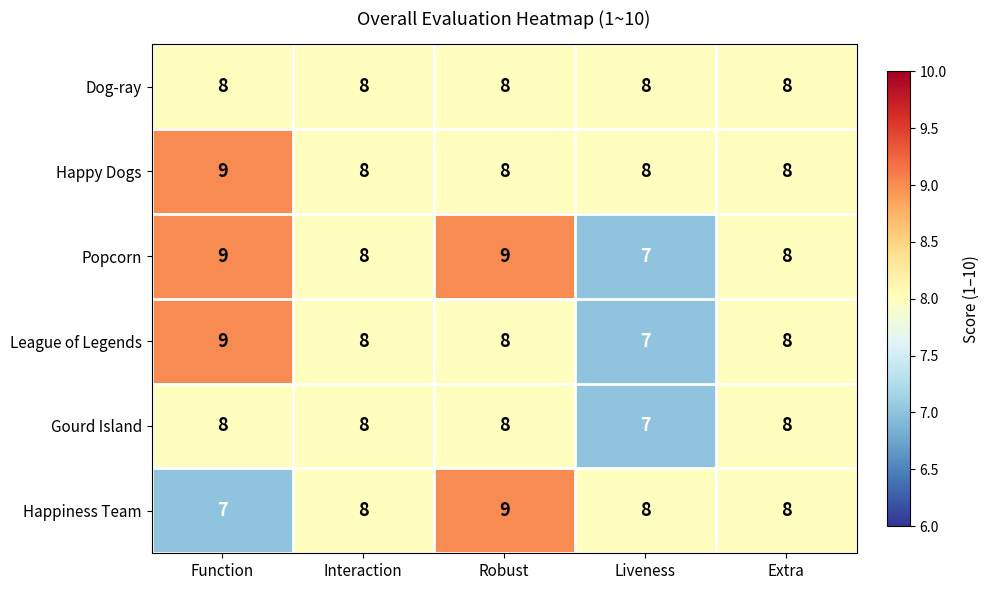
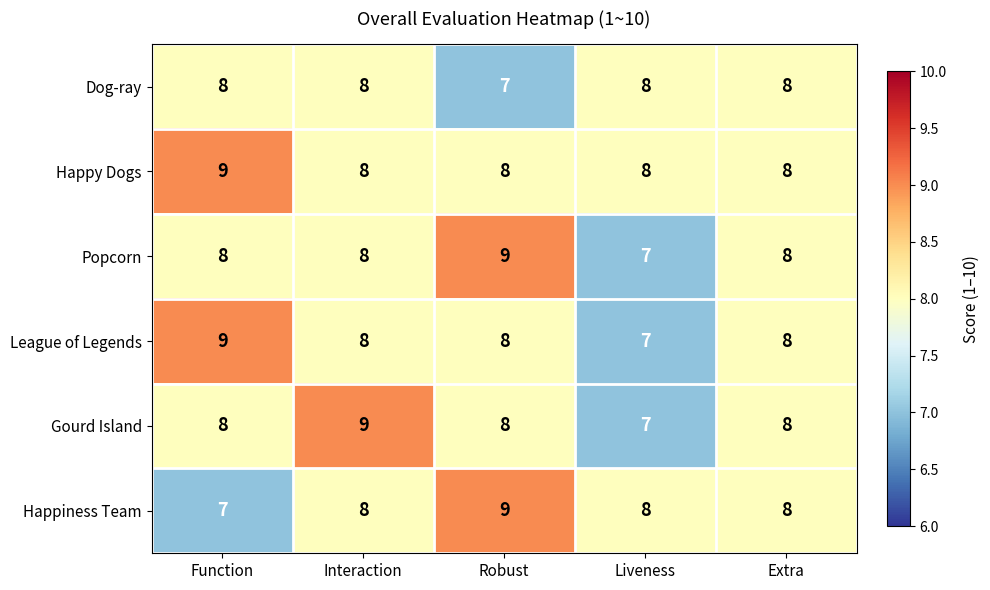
  {
    "Dog-ray": {
      "Function": 8,
      "Interaction": 8,
-     "Robust": 8,
+     "Robust": 7,
      "Liveness": 8,
      "Extra": 8
    },
    "Happy Dogs": {
      "Function": 9,
      "Interaction": 8,
      "Robust": 8,
      "Liveness": 8,
      "Extra": 8
    },
    "Popcorn": {
-     "Function": 9,
+     "Function": 8,
      "Interaction": 8,
      "Robust": 9,
      "Liveness": 7,
      "Extra": 8
    },
    "League of Legends": {
      "Function": 9,
      "Interaction": 8,
      "Robust": 8,
      "Liveness": 7,
      "Extra": 8
    },
    "Gourd Island": {
      "Function": 8,
-     "Interaction": 8,
+     "Interaction": 9,
      "Robust": 8,
      "Liveness": 7,
      "Extra": 8
    },
    "Happiness Team": {
      "Function": 7,
      "Interaction": 8,
      "Robust": 9,
      "Liveness": 8,
      "Extra": 8
    }
  }
